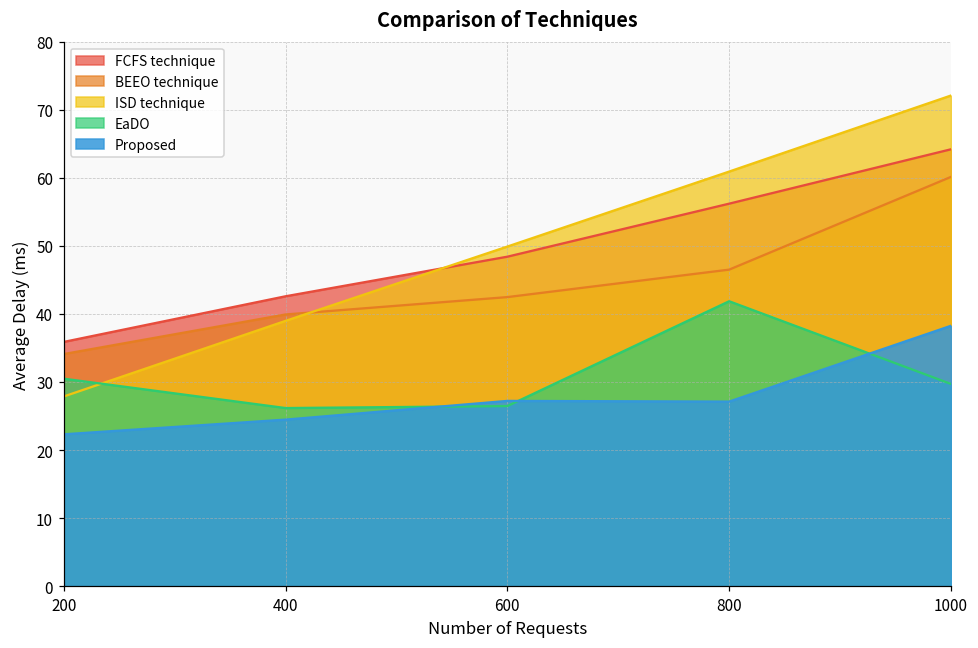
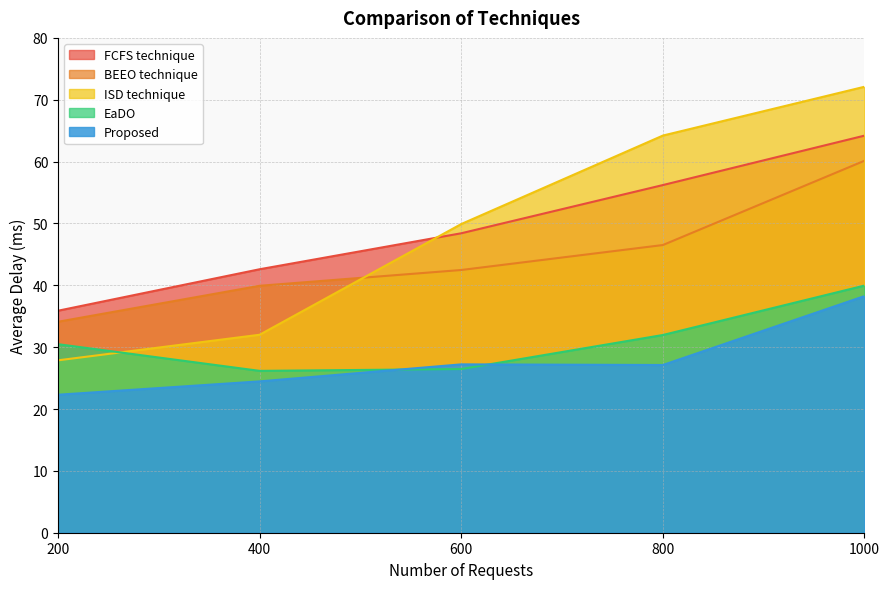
  {
    "ISD technique": {
      "200": 28,
-     "400": 39,
+     "400": 32,
      "600": 50,
-     "800": 61,
+     "800": 64,
      "1000": 72
    },
    "EaDO": {
      "200": 30,
      "400": 26,
      "600": 26,
-     "800": 42,
-     "1000": 30
+     "800": 32,
+     "1000": 40
    },
    "Proposed": {
      "200": 22,
      "400": 24,
      "600": 27,
      "800": 27,
      "1000": 38
    }
  }
